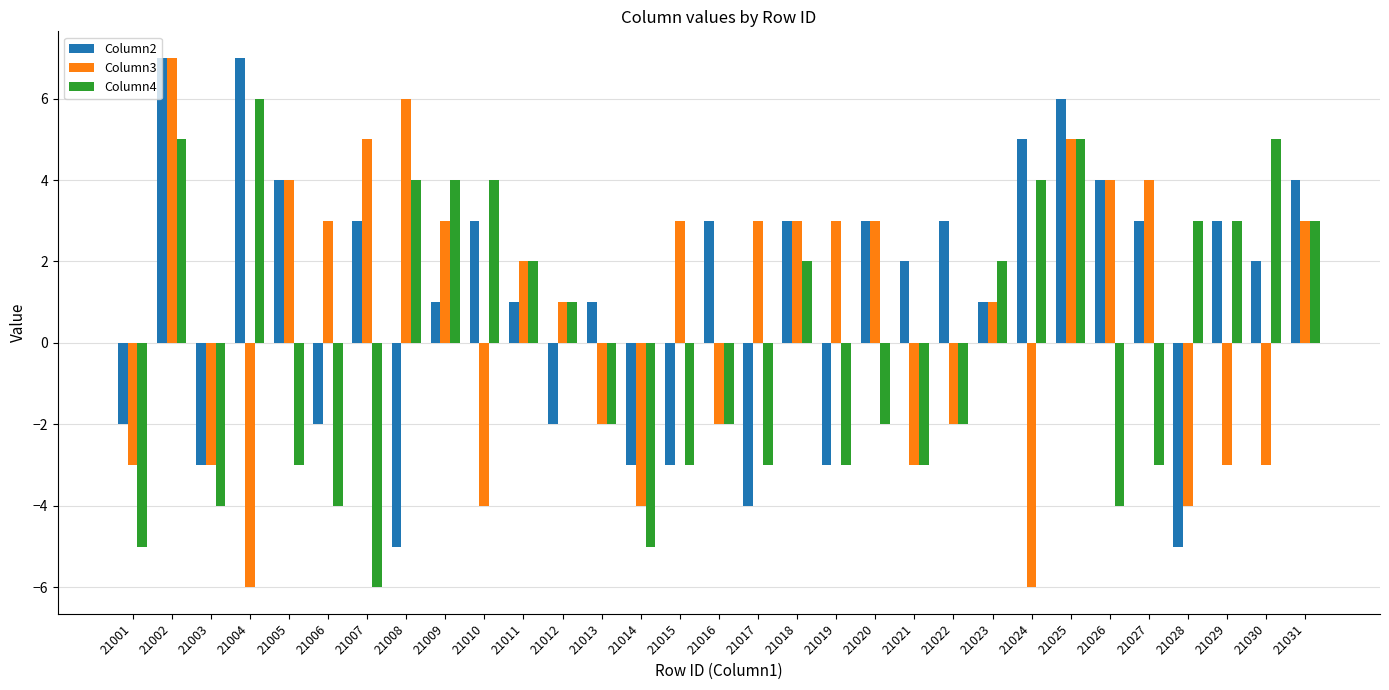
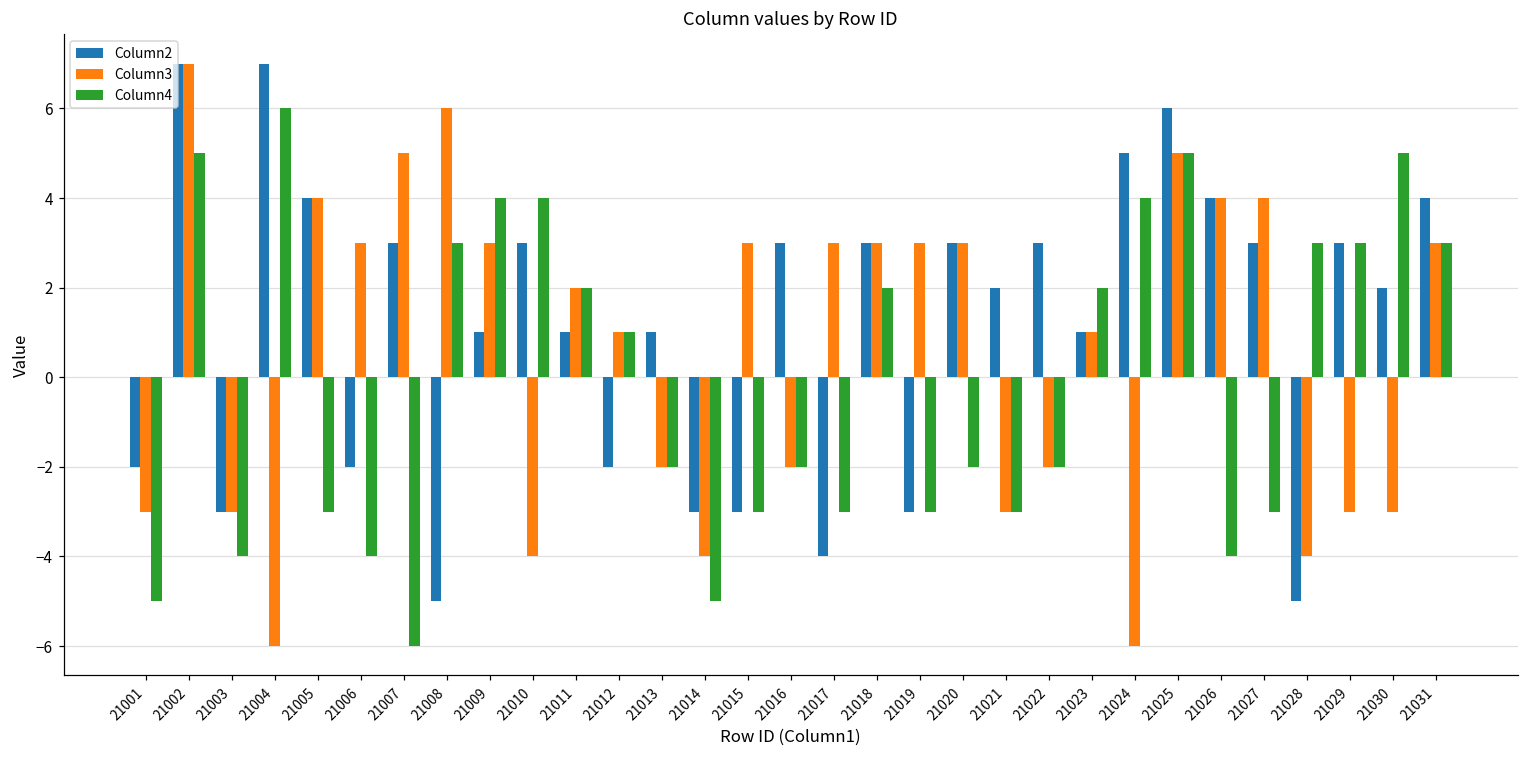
  {
    "Column2": {
      "21001": -2,
      "21002": 7,
      "21003": -3,
      "21004": 7,
      "21005": 4,
      "21006": -2,
      "21007": 3,
      "21008": -5,
      "21009": 1,
      "21010": 3,
      "21011": 1,
      "21012": -2,
      "21013": 1,
      "21014": -3,
      "21015": -3,
      "21016": 3,
      "21017": -4,
      "21018": 3,
      "21019": -3,
      "21020": 3,
      "21021": 2,
      "21022": 3,
      "21023": 1,
      "21024": 5,
      "21025": 6,
      "21026": 4,
      "21027": 3,
      "21028": -5,
      "21029": 3,
      "21030": 2,
      "21031": 4
    },
    "Column3": {
      "21001": -3,
      "21002": 7,
      "21003": -3,
      "21004": -6,
      "21005": 4,
      "21006": 3,
      "21007": 5,
      "21008": 6,
      "21009": 3,
      "21010": -4,
      "21011": 2,
      "21012": 1,
      "21013": -2,
      "21014": -4,
      "21015": 3,
      "21016": -2,
      "21017": 3,
      "21018": 3,
      "21019": 3,
      "21020": 3,
      "21021": -3,
      "21022": -2,
      "21023": 1,
      "21024": -6,
      "21025": 5,
      "21026": 4,
      "21027": 4,
      "21028": -4,
      "21029": -3,
      "21030": -3,
      "21031": 3
    },
    "Column4": {
      "21001": -5,
      "21002": 5,
      "21003": -4,
      "21004": 6,
      "21005": -3,
      "21006": -4,
      "21007": -6,
-     "21008": 4,
+     "21008": 3,
      "21009": 4,
      "21010": 4,
      "21011": 2,
      "21012": 1,
      "21013": -2,
      "21014": -5,
      "21015": -3,
      "21016": -2,
      "21017": -3,
      "21018": 2,
      "21019": -3,
      "21020": -2,
      "21021": -3,
      "21022": -2,
      "21023": 2,
      "21024": 4,
      "21025": 5,
      "21026": -4,
      "21027": -3,
      "21028": 3,
      "21029": 3,
      "21030": 5,
      "21031": 3
    }
  }
